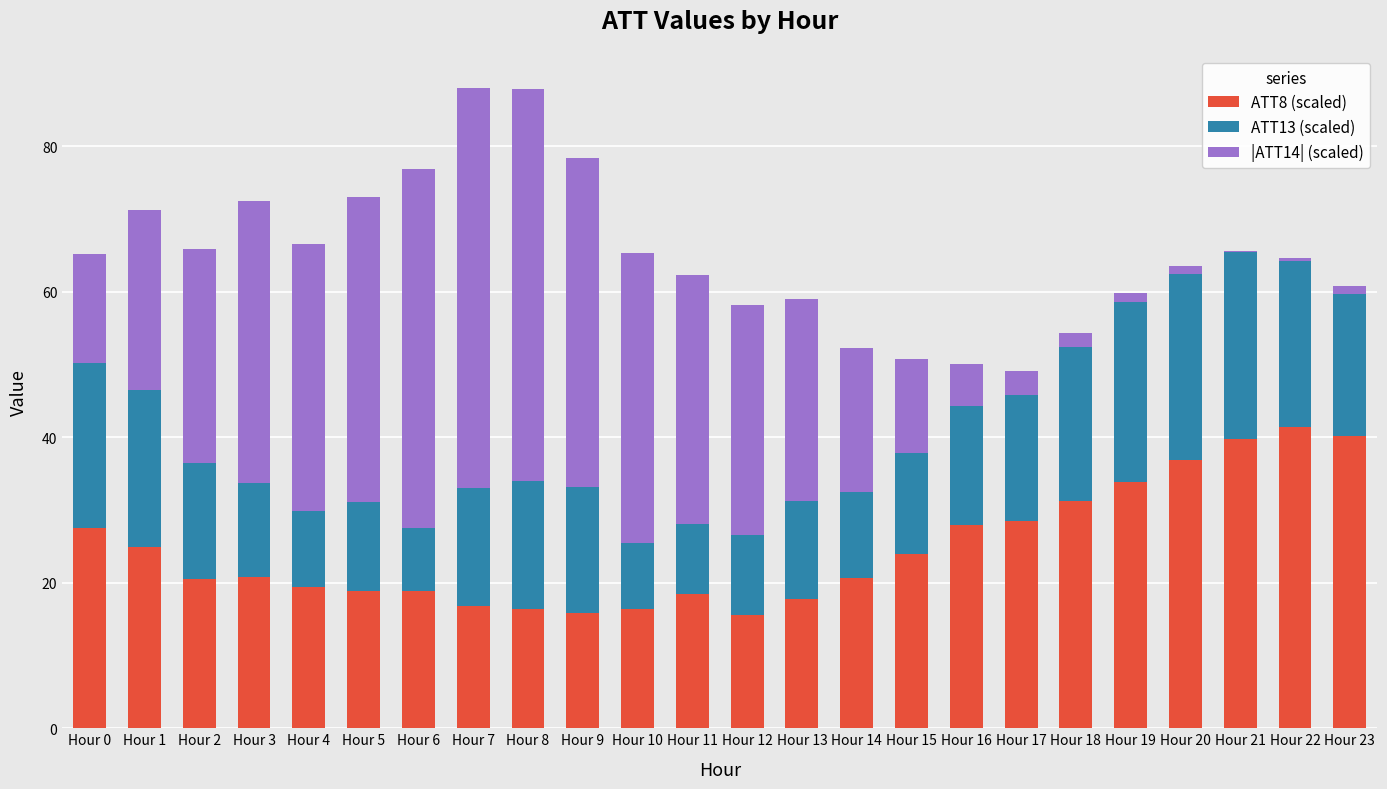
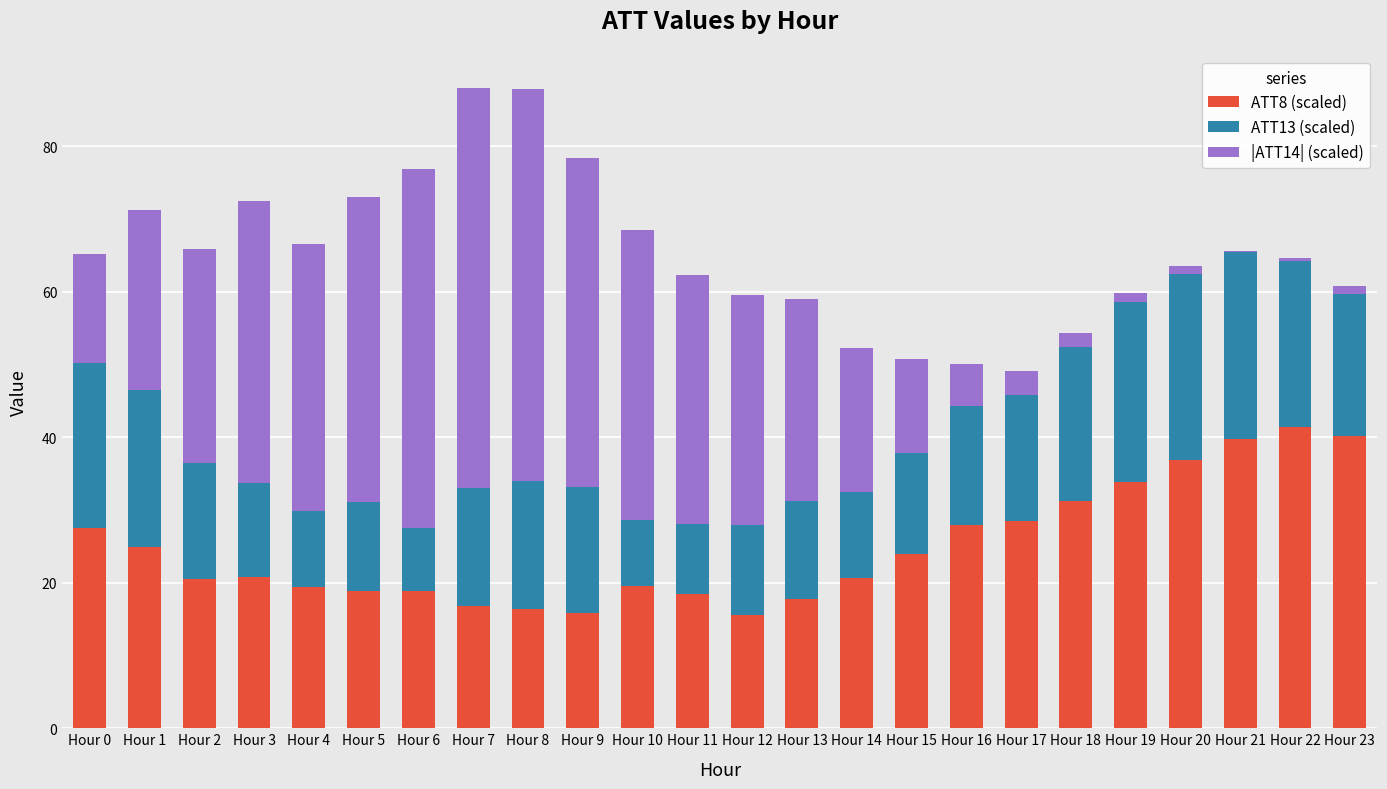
  {
    "ATT8 (scaled)": {
      "Hour 0": 28,
      "Hour 1": 25,
      "Hour 2": 21,
      "Hour 3": 21,
      "Hour 4": 19,
      "Hour 5": 19,
      "Hour 6": 19,
      "Hour 7": 17,
      "Hour 8": 16,
      "Hour 9": 16,
-     "Hour 10": 16,
+     "Hour 10": 19,
      "Hour 11": 18,
      "Hour 12": 16,
      "Hour 13": 18,
      "Hour 14": 21,
      "Hour 15": 24,
      "Hour 16": 28,
      "Hour 17": 29,
      "Hour 18": 31,
      "Hour 19": 34,
      "Hour 20": 37,
      "Hour 21": 40,
      "Hour 22": 41,
      "Hour 23": 40
    },
    "ATT13 (scaled)": {
      "Hour 0": 23,
      "Hour 1": 22,
      "Hour 2": 16,
      "Hour 3": 13,
      "Hour 4": 10,
      "Hour 5": 12,
      "Hour 6": 9,
      "Hour 7": 16,
      "Hour 8": 18,
      "Hour 9": 17,
      "Hour 10": 9,
      "Hour 11": 10,
-     "Hour 12": 11,
+     "Hour 12": 12,
      "Hour 13": 14,
      "Hour 14": 12,
      "Hour 15": 14,
      "Hour 16": 16,
      "Hour 17": 17,
      "Hour 18": 21,
      "Hour 19": 25,
      "Hour 20": 26,
      "Hour 21": 26,
      "Hour 22": 23,
      "Hour 23": 20
    },
    "|ATT14| (scaled)": {
      "Hour 0": 15,
      "Hour 1": 25,
      "Hour 2": 29,
      "Hour 3": 39,
      "Hour 4": 37,
      "Hour 5": 42,
      "Hour 6": 49,
      "Hour 7": 55,
      "Hour 8": 54,
      "Hour 9": 45,
      "Hour 10": 40,
      "Hour 11": 34,
      "Hour 12": 32,
      "Hour 13": 28,
      "Hour 14": 20,
      "Hour 15": 13,
      "Hour 16": 6,
      "Hour 17": 3,
      "Hour 18": 2,
      "Hour 19": 1,
      "Hour 20": 1,
      "Hour 22": 0,
      "Hour 23": 1
    }
  }
